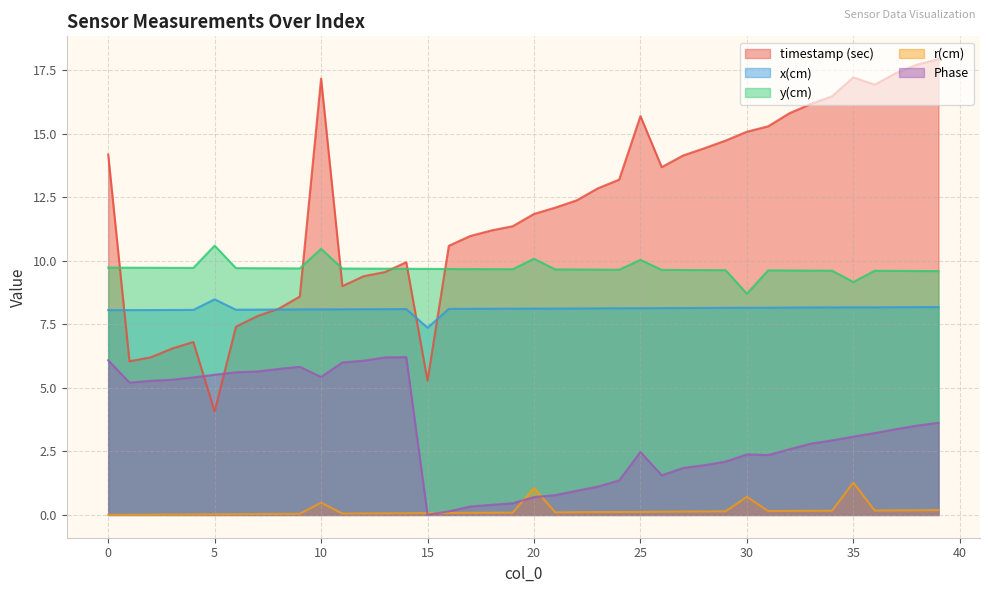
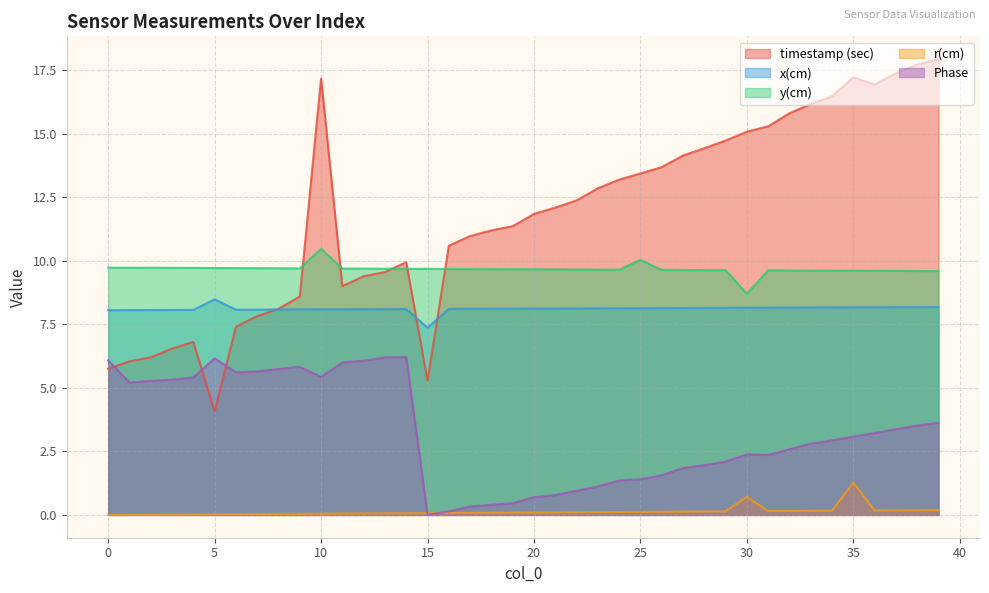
  {
    "timestamp (sec)": {
-     "0": 14.2,
+     "0": 5.8,
      "5": 4.1,
      "10": 17.2,
      "15": 5.3,
      "20": 11.8,
-     "25": 15.7,
+     "25": 13.4,
      "30": 15.1
    },
    "x(cm)": {
      "0": 8.1,
      "5": 8.5,
      "10": 8.1,
      "15": 7.4,
      "20": 8.1,
      "25": 8.1,
      "30": 8.2,
      "35": 8.2
    },
    "y(cm)": {
      "0": 9.7,
-     "5": 10.6,
+     "5": 9.7,
      "10": 10.5,
      "15": 9.7,
-     "20": 10.1,
+     "20": 9.7,
      "25": 10.0,
      "30": 8.7,
-     "35": 9.2
+     "35": 9.6
    },
    "r(cm)": {
      "0": 0.0,
      "5": 0.0,
-     "10": 0.5,
-     "20": 1.1,
+     "10": 0.0,
+     "20": 0.1,
      "25": 0.1,
      "30": 0.7,
      "35": 1.3
    },
    "Phase": {
      "0": 6.1,
-     "5": 5.5,
+     "5": 6.2,
      "10": 5.4,
      "20": 0.7,
-     "25": 2.5,
+     "25": 1.4,
      "30": 2.4,
      "35": 3.1
    }
  }
